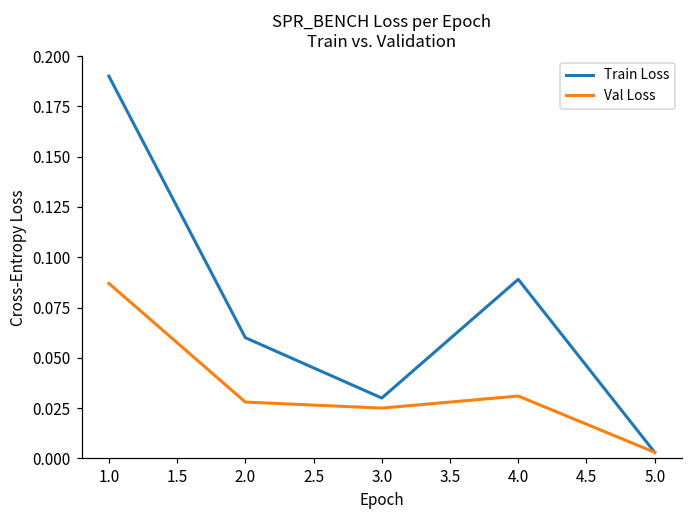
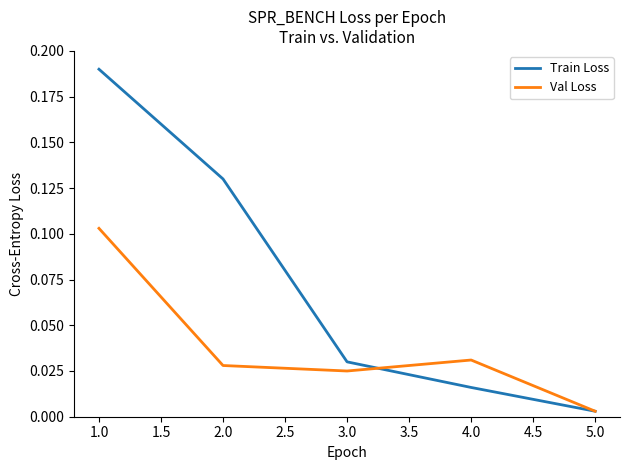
  {
    "Train Loss": {
      "1.0": 0.190,
-     "2.0": 0.06,
+     "2.0": 0.13,
      "3.0": 0.030,
-     "4.0": 0.089
+     "4.0": 0.016
    },
    "Val Loss": {
-     "1.0": 0.087,
+     "1.0": 0.103,
      "2.0": 0.028,
      "3.0": 0.025,
      "4.0": 0.031
    }
  }
